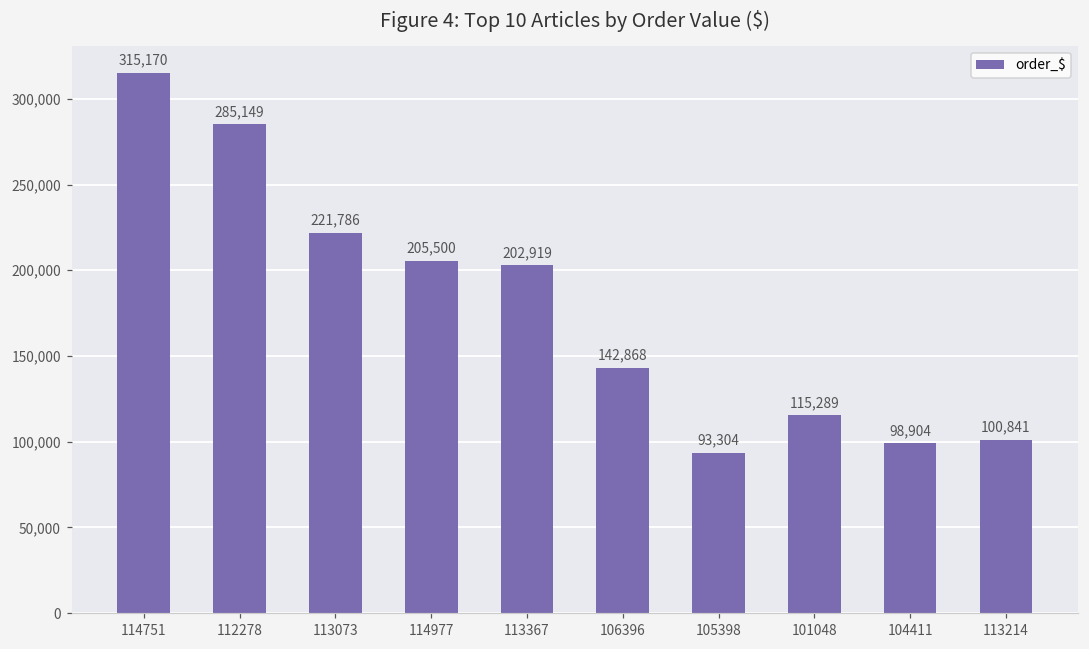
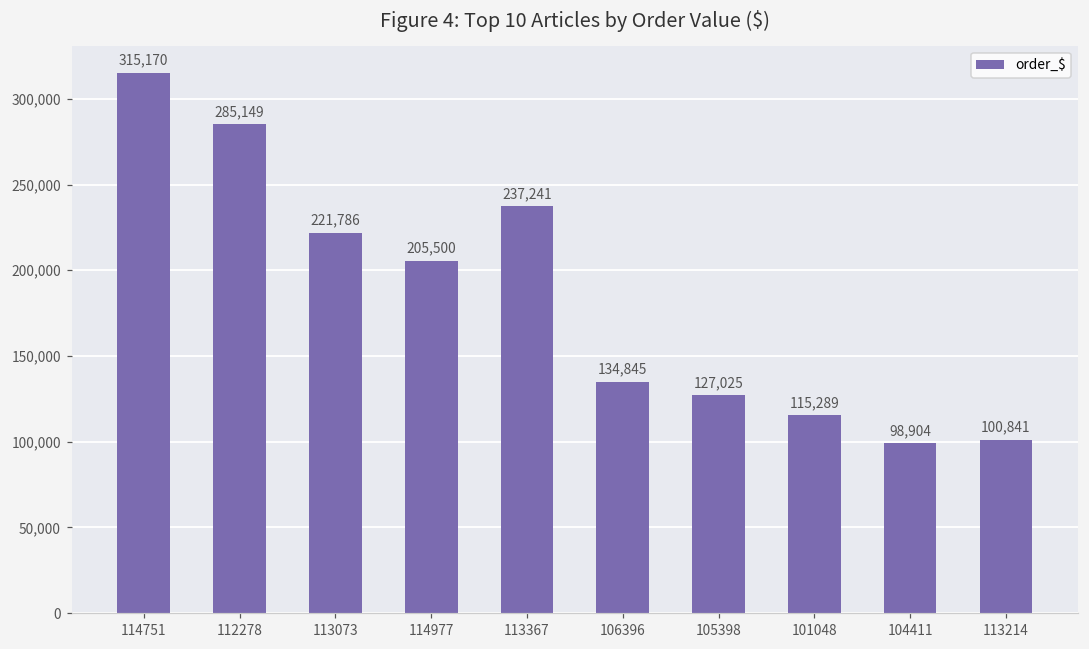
  {
    "114751": "315,170",
    "112278": "285,149",
    "113073": "221,786",
    "114977": "205,500",
-   "113367": "202,919",
-   "106396": "142,868",
-   "105398": "93,304",
+   "113367": "237,241",
+   "106396": "134,845",
+   "105398": "127,025",
    "101048": "115,289",
    "104411": "98,904",
    "113214": "100,841"
  }
